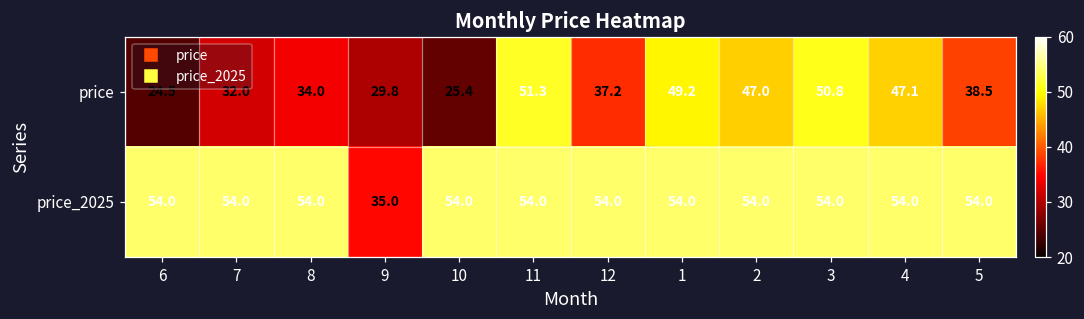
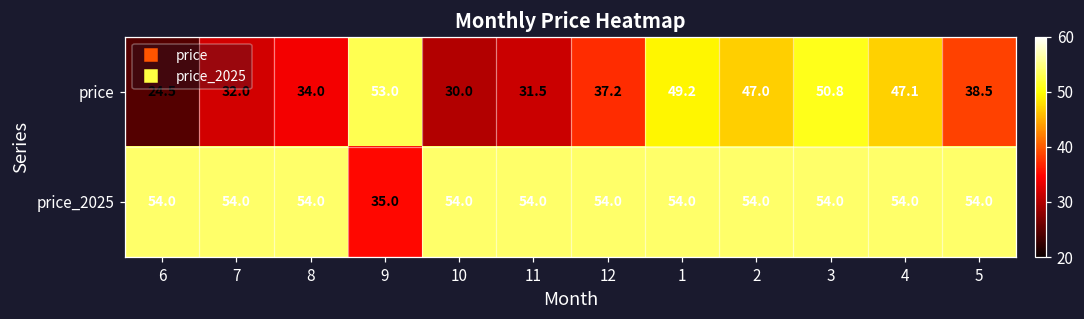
  {
    "price": {
      "8": 34.0,
-     "9": 29.8,
-     "10": 25.4,
-     "11": 51.3,
+     "9": 53.0,
+     "10": 30.0,
+     "11": 31.5,
      "12": 37.2,
      "1": 49.2,
      "2": 47.0,
      "3": 50.8,
      "4": 47.1,
      "5": 38.5
    },
    "price_2025": {
      "6": 54.0,
      "7": 54.0,
      "8": 54.0,
      "9": 35.0,
      "10": 54.0,
      "11": 54.0,
      "12": 54.0,
      "1": 54.0,
      "2": 54.0,
      "3": 54.0,
      "4": 54.0,
      "5": 54.0
    }
  }
